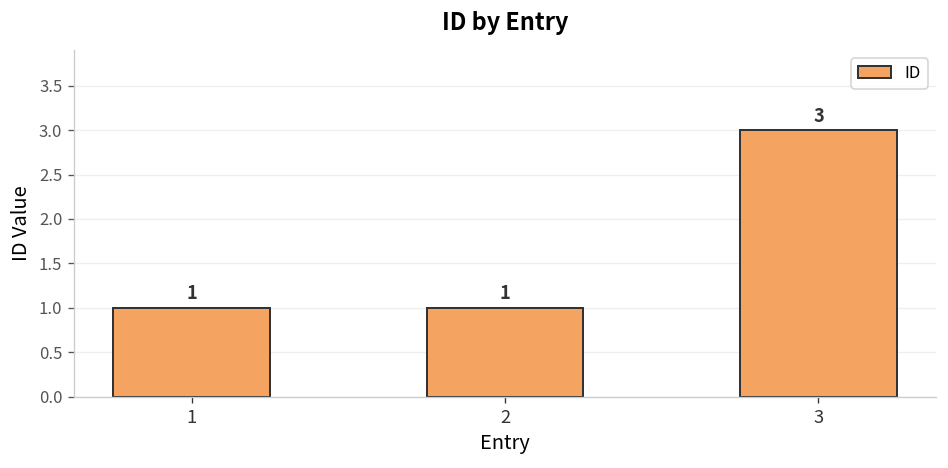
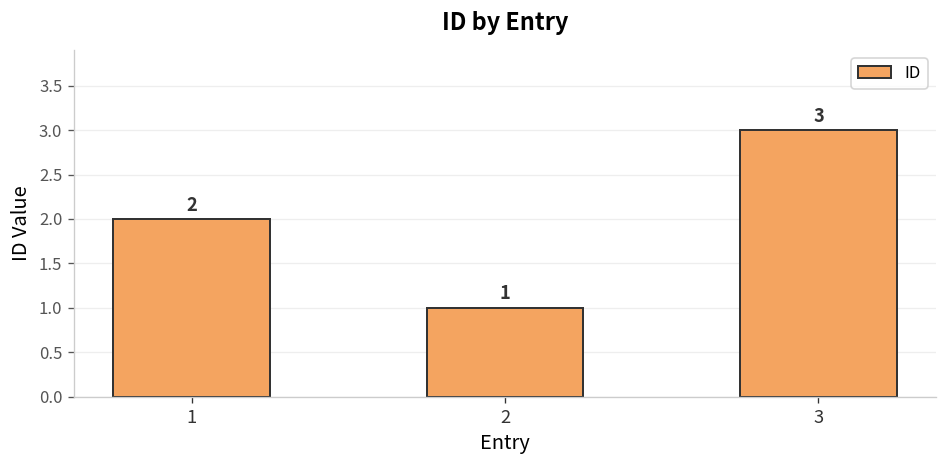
  {
-   "1": 1,
+   "1": 2,
    "2": 1,
    "3": 3
  }
